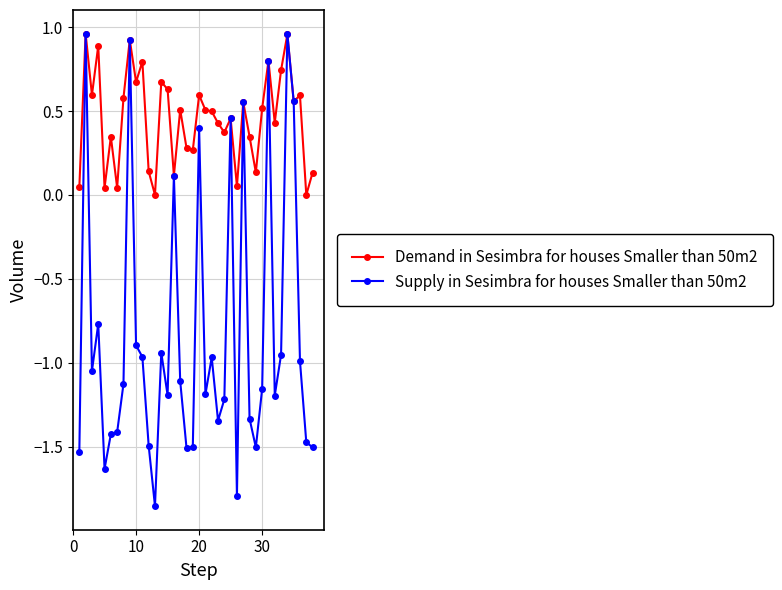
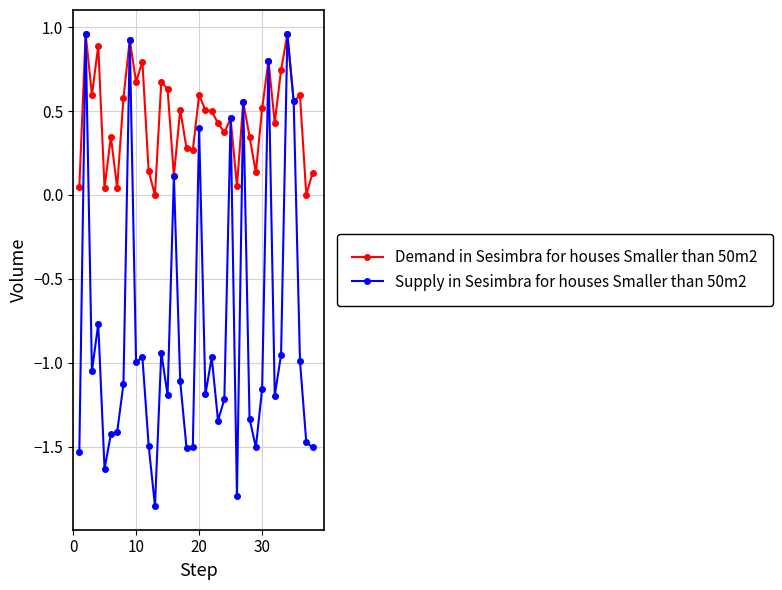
  {
    "Demand in Sesimbra for houses Smaller than 50m2": {
      "10": 0.67,
      "20": 0.59,
      "30": 0.52
    },
    "Supply in Sesimbra for houses Smaller than 50m2": {
-     "10": -0.90,
+     "10": -1.00,
      "20": 0.40,
      "30": -1.16
    }
  }
